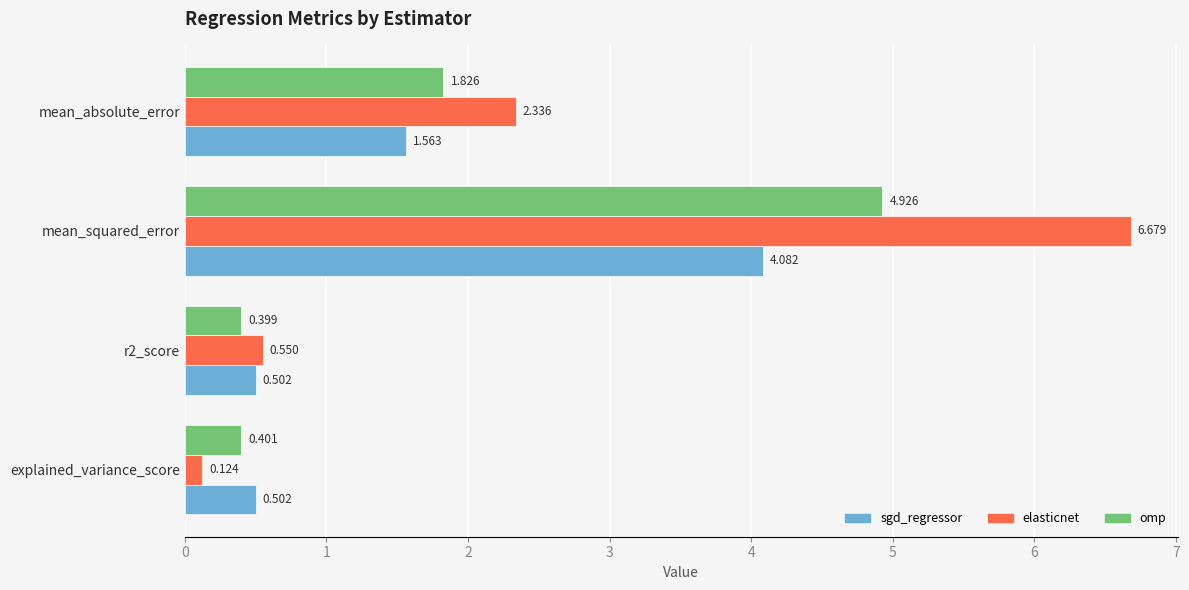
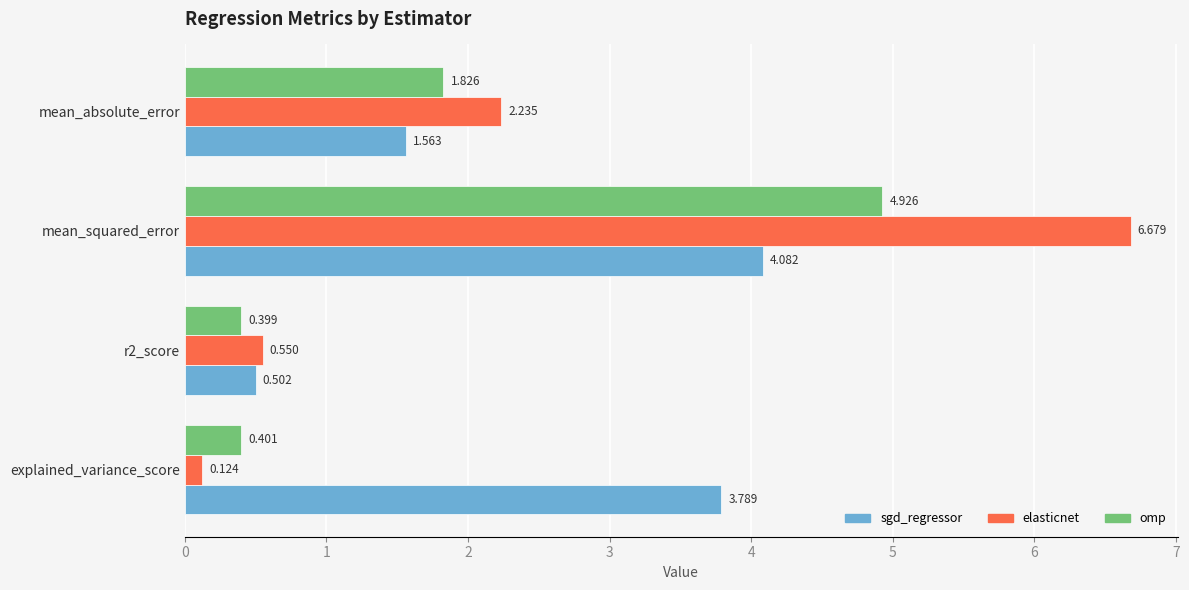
  {
    "sgd_regressor": {
      "mean_absolute_error": 1.563,
      "mean_squared_error": 4.082,
      "r2_score": 0.502,
-     "explained_variance_score": 0.502
+     "explained_variance_score": 3.789
    },
    "elasticnet": {
-     "mean_absolute_error": 2.336,
+     "mean_absolute_error": 2.235,
      "mean_squared_error": 6.679,
      "r2_score": 0.550,
      "explained_variance_score": 0.124
    },
    "omp": {
      "mean_absolute_error": 1.826,
      "mean_squared_error": 4.926,
      "r2_score": 0.399,
      "explained_variance_score": 0.401
    }
  }
